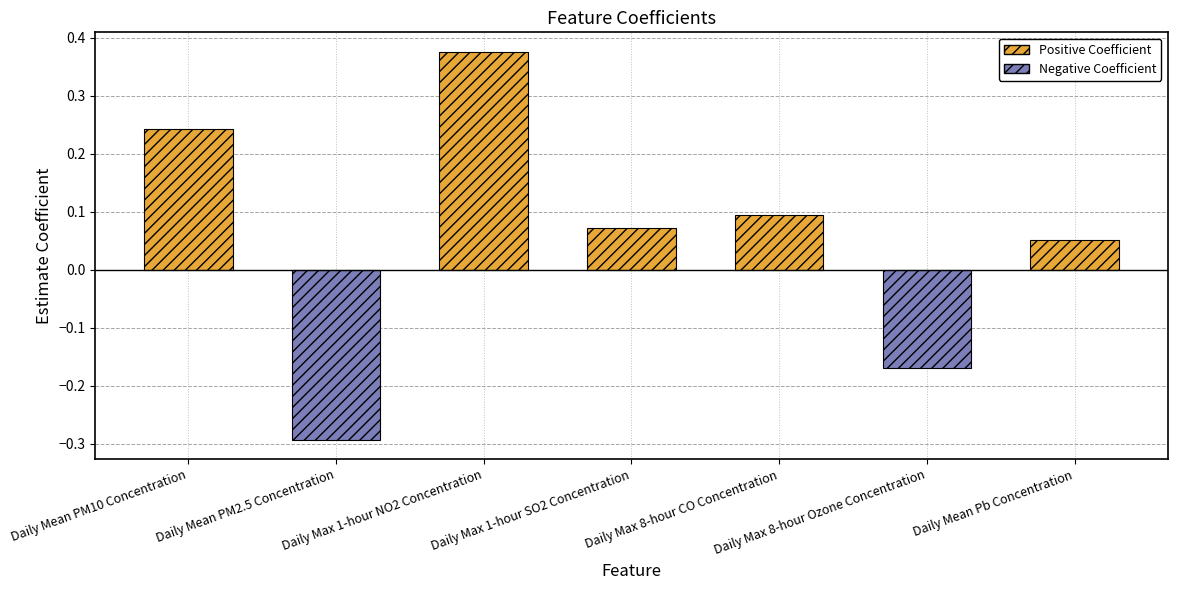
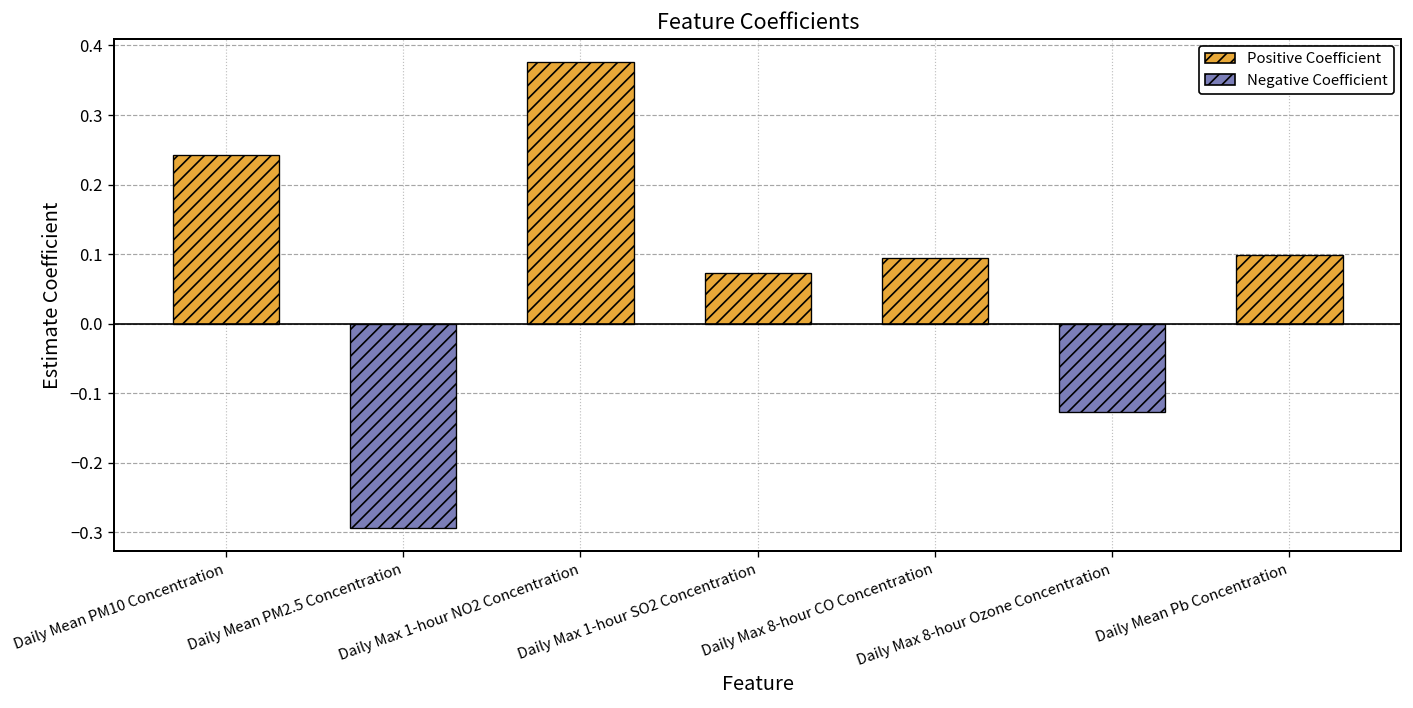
  {
    "Daily Mean PM10 Concentration": 0.24,
    "Daily Mean PM2.5 Concentration": -0.29,
    "Daily Max 1-hour NO2 Concentration": 0.38,
    "Daily Max 1-hour SO2 Concentration": 0.07,
    "Daily Max 8-hour CO Concentration": 0.10,
-   "Daily Max 8-hour Ozone Concentration": -0.17,
-   "Daily Mean Pb Concentration": 0.05
+   "Daily Max 8-hour Ozone Concentration": -0.13,
+   "Daily Mean Pb Concentration": 0.10
  }
